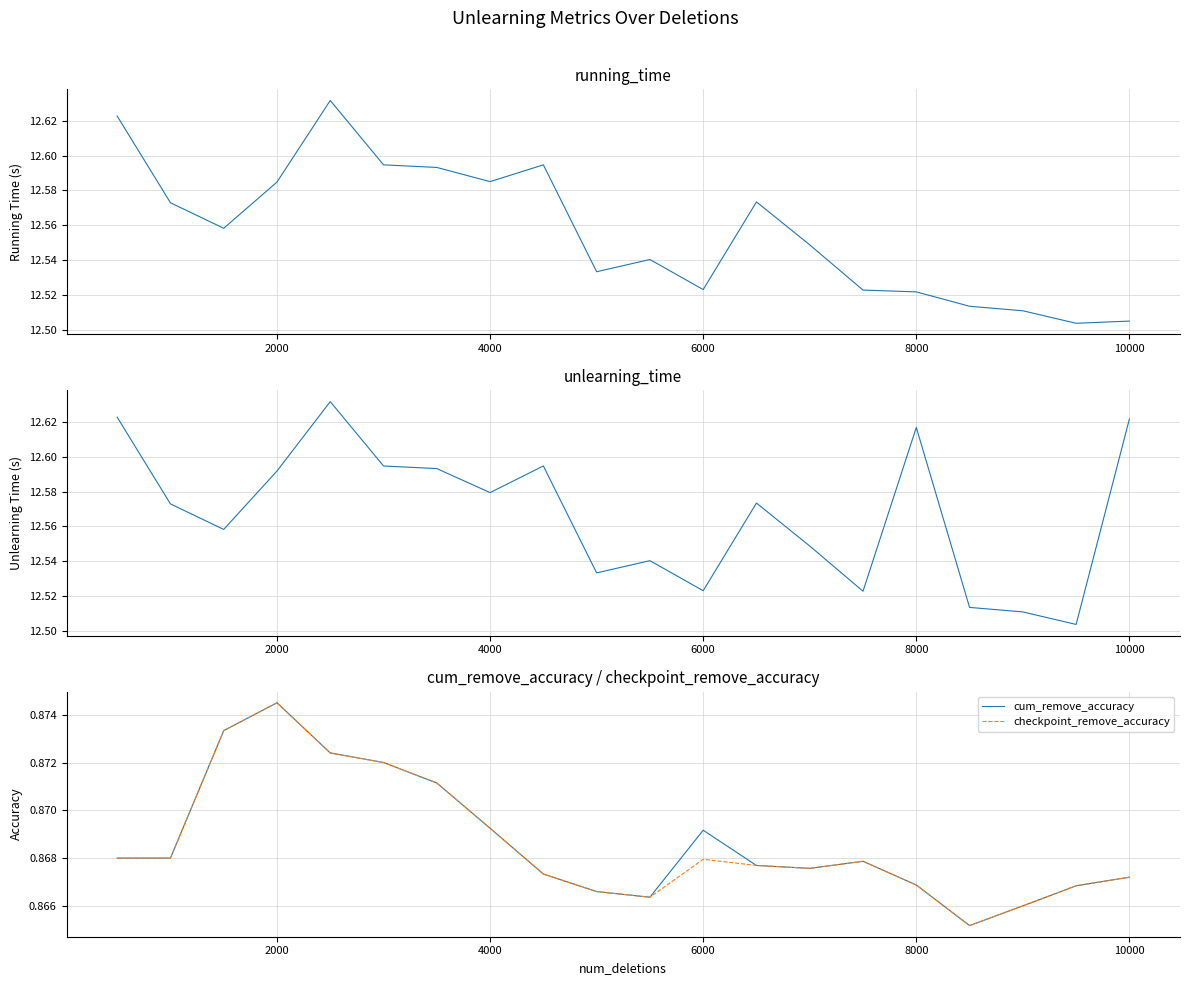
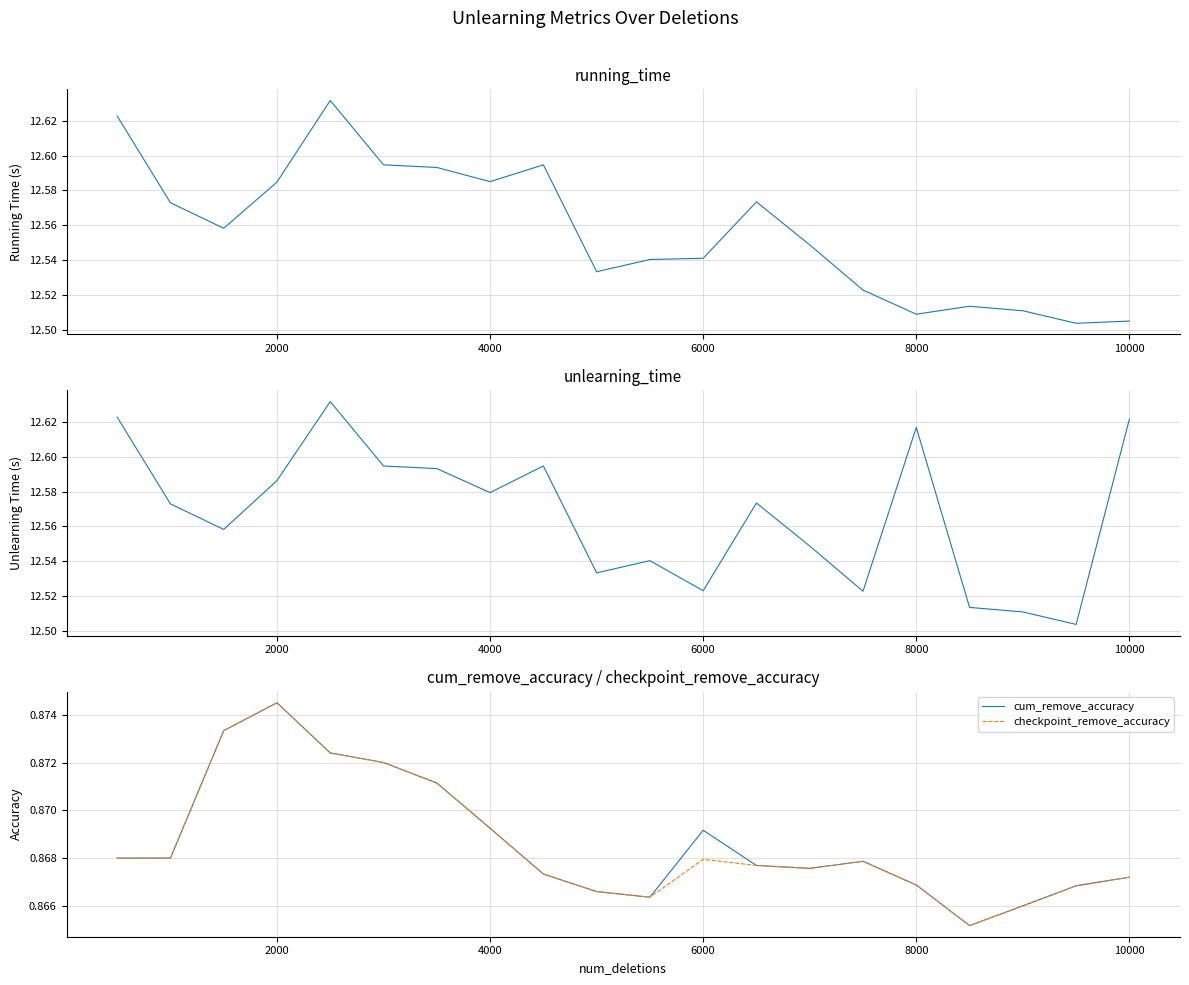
  {
    "running_time": {
      "2000": 12.585,
      "4000": 12.585,
-     "6000": 12.523,
-     "8000": 12.522,
+     "6000": 12.541,
+     "8000": 12.509,
      "10000": 12.505
    },
    "unlearning_time": {
-     "2000": 12.592,
+     "2000": 12.586,
      "4000": 12.579,
      "6000": 12.523,
      "8000": 12.617,
      "10000": 12.622
    },
    "cum_remove_accuracy / checkpoint_remove_accuracy": {
      "cum_remove_accuracy": {
        "6000": 0.8692
      },
      "checkpoint_remove_accuracy": {
        "6000": 0.8679
      }
    }
  }
